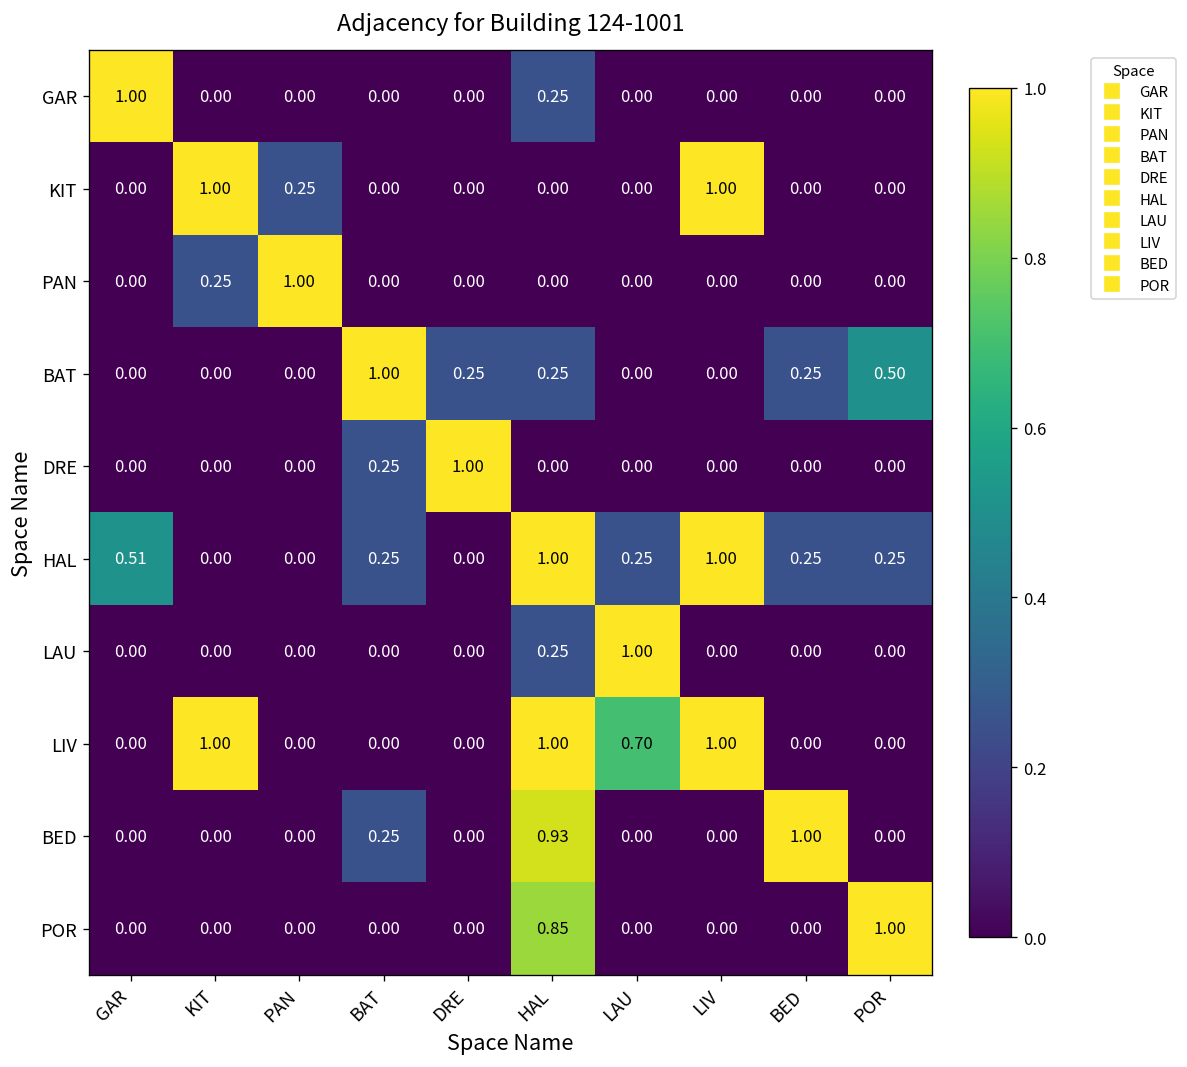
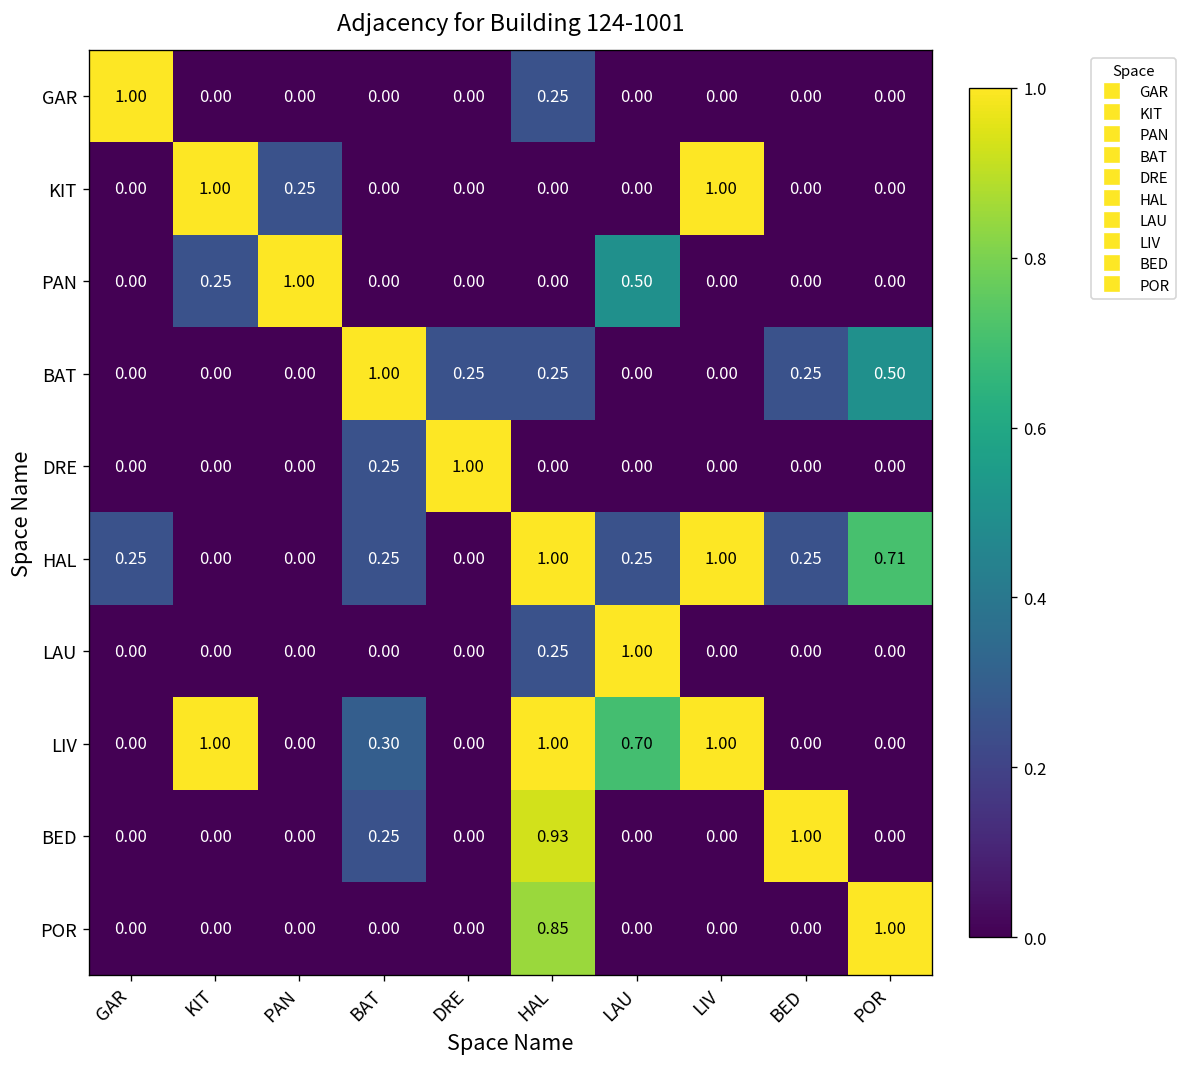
  {
    "GAR": {
      "GAR": 1.00,
      "KIT": 0.00,
      "PAN": 0.00,
      "BAT": 0.00,
      "DRE": 0.00,
      "HAL": 0.25,
      "LAU": 0.00,
      "LIV": 0.00,
      "BED": 0.00,
      "POR": 0.00
    },
    "KIT": {
      "GAR": 0.00,
      "KIT": 1.00,
      "PAN": 0.25,
      "BAT": 0.00,
      "DRE": 0.00,
      "HAL": 0.00,
      "LAU": 0.00,
      "LIV": 1.00,
      "BED": 0.00,
      "POR": 0.00
    },
    "PAN": {
      "GAR": 0.00,
      "KIT": 0.25,
      "PAN": 1.00,
      "BAT": 0.00,
      "DRE": 0.00,
      "HAL": 0.00,
-     "LAU": 0.00,
+     "LAU": 0.50,
      "LIV": 0.00,
      "BED": 0.00,
      "POR": 0.00
    },
    "BAT": {
      "GAR": 0.00,
      "KIT": 0.00,
      "PAN": 0.00,
      "BAT": 1.00,
      "DRE": 0.25,
      "HAL": 0.25,
      "LAU": 0.00,
      "LIV": 0.00,
      "BED": 0.25,
      "POR": 0.50
    },
    "DRE": {
      "GAR": 0.00,
      "KIT": 0.00,
      "PAN": 0.00,
      "BAT": 0.25,
      "DRE": 1.00,
      "HAL": 0.00,
      "LAU": 0.00,
      "LIV": 0.00,
      "BED": 0.00,
      "POR": 0.00
    },
    "HAL": {
-     "GAR": 0.51,
+     "GAR": 0.25,
      "KIT": 0.00,
      "PAN": 0.00,
      "BAT": 0.25,
      "DRE": 0.00,
      "HAL": 1.00,
      "LAU": 0.25,
      "LIV": 1.00,
      "BED": 0.25,
-     "POR": 0.25
+     "POR": 0.71
    },
    "LAU": {
      "GAR": 0.00,
      "KIT": 0.00,
      "PAN": 0.00,
      "BAT": 0.00,
      "DRE": 0.00,
      "HAL": 0.25,
      "LAU": 1.00,
      "LIV": 0.00,
      "BED": 0.00,
      "POR": 0.00
    },
    "LIV": {
      "GAR": 0.00,
      "KIT": 1.00,
      "PAN": 0.00,
-     "BAT": 0.00,
+     "BAT": 0.30,
      "DRE": 0.00,
      "HAL": 1.00,
      "LAU": 0.70,
      "LIV": 1.00,
      "BED": 0.00,
      "POR": 0.00
    },
    "BED": {
      "GAR": 0.00,
      "KIT": 0.00,
      "PAN": 0.00,
      "BAT": 0.25,
      "DRE": 0.00,
      "HAL": 0.93,
      "LAU": 0.00,
      "LIV": 0.00,
      "BED": 1.00,
      "POR": 0.00
    },
    "POR": {
      "GAR": 0.00,
      "KIT": 0.00,
      "PAN": 0.00,
      "BAT": 0.00,
      "DRE": 0.00,
      "HAL": 0.85,
      "LAU": 0.00,
      "LIV": 0.00,
      "BED": 0.00,
      "POR": 1.00
    }
  }
